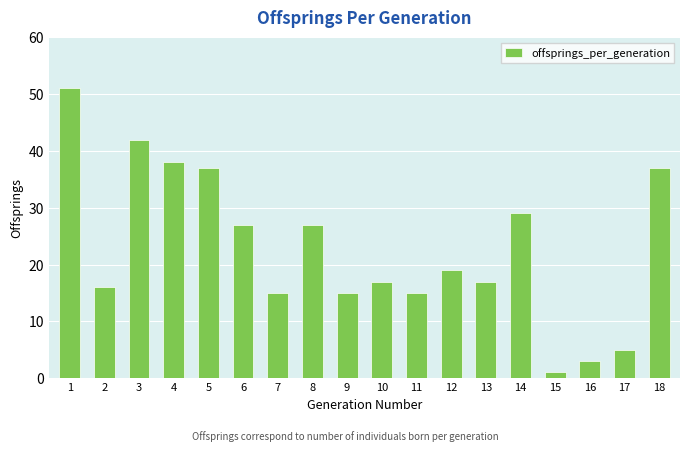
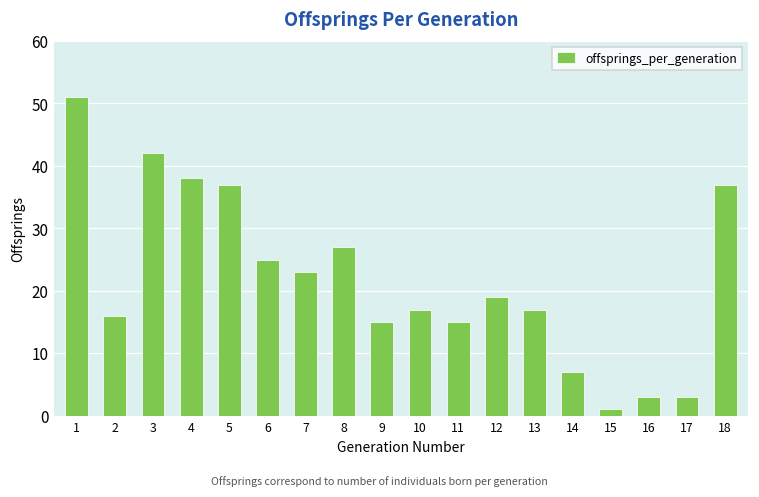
  {
    "1": 51,
    "2": 16,
    "3": 42,
    "4": 38,
    "5": 37,
-   "6": 27,
-   "7": 15,
+   "6": 25,
+   "7": 23,
    "8": 27,
    "9": 15,
    "10": 17,
    "11": 15,
    "12": 19,
    "13": 17,
-   "14": 29,
+   "14": 7,
    "15": 1,
    "16": 3,
-   "17": 5,
+   "17": 3,
    "18": 37
  }
